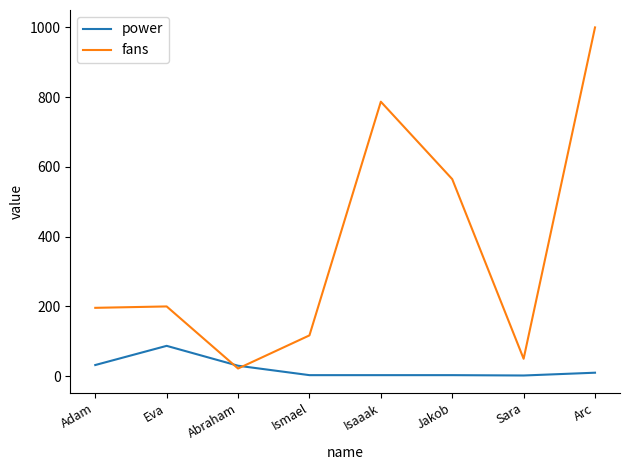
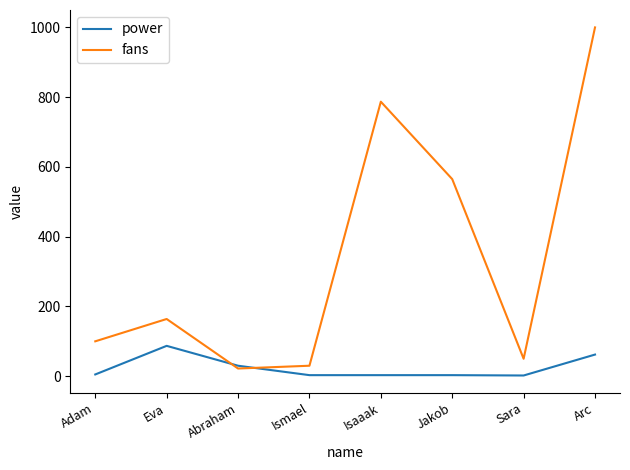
  {
    "power": {
-     "Adam": 30,
+     "Adam": 10,
      "Eva": 90,
      "Abraham": 30,
      "Ismael": 0,
      "Isaaak": 0,
      "Jakob": 0,
      "Sara": 0,
-     "Arc": 10
+     "Arc": 60
    },
    "fans": {
-     "Adam": 200,
-     "Eva": 200,
+     "Adam": 100,
+     "Eva": 160,
      "Abraham": 20,
-     "Ismael": 120,
+     "Ismael": 30,
      "Isaaak": 790,
      "Jakob": 570,
      "Sara": 50,
      "Arc": 1000
    }
  }
